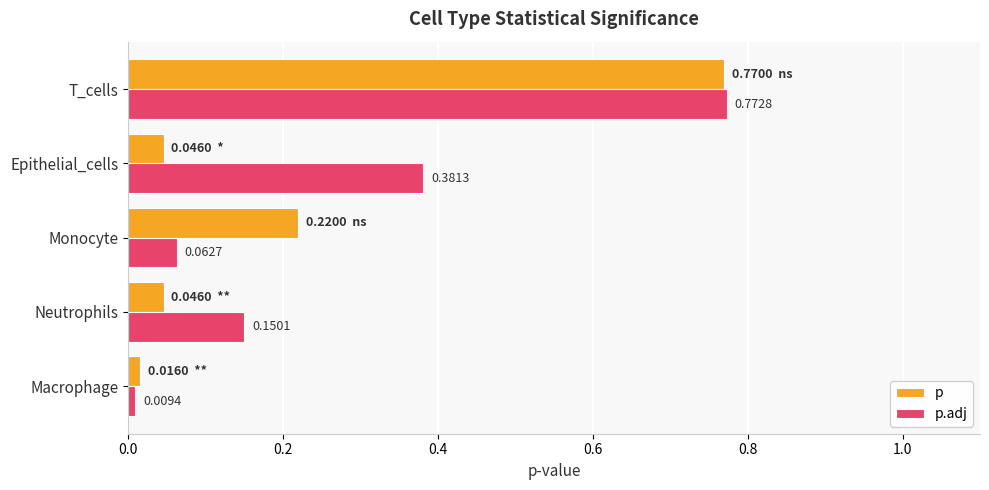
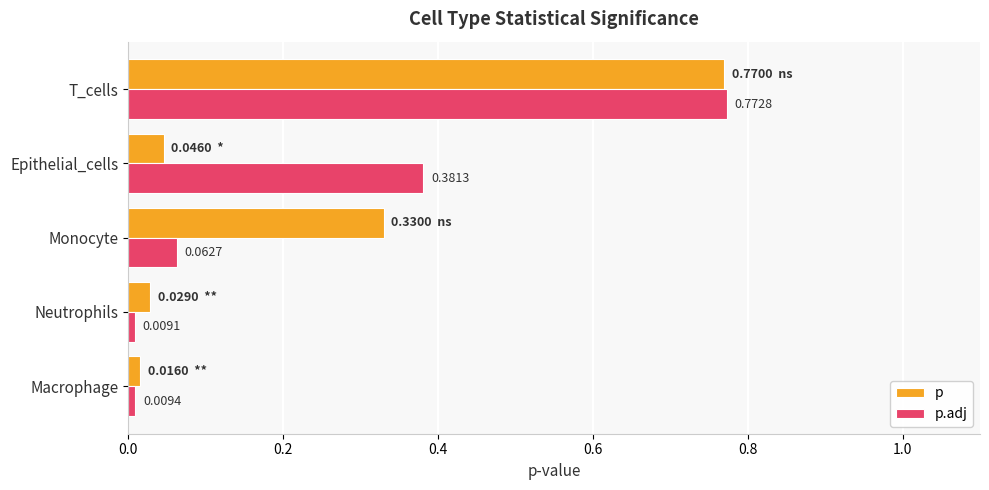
  {
    "p": {
      "T_cells": 0.7700,
      "Epithelial_cells": 0.0460,
-     "Monocyte": 0.2200,
-     "Neutrophils": 0.0460,
+     "Monocyte": 0.3300,
+     "Neutrophils": 0.0290,
      "Macrophage": 0.0160
    },
    "p.adj": {
      "T_cells": 0.7728,
      "Epithelial_cells": 0.3813,
      "Monocyte": 0.0627,
-     "Neutrophils": 0.1501,
+     "Neutrophils": 0.0091,
      "Macrophage": 0.0094
    }
  }
